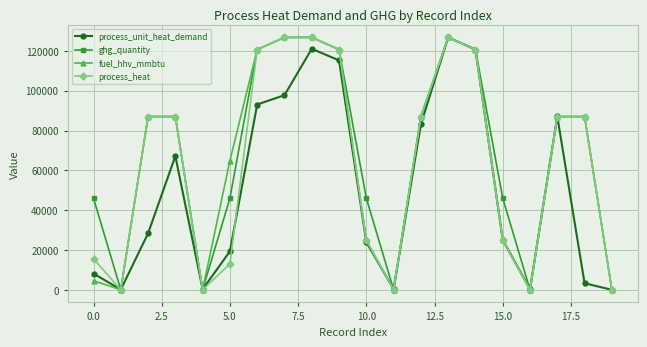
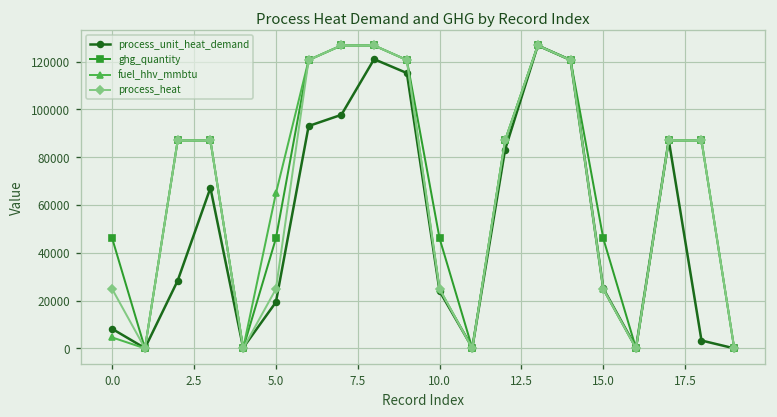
  {
    "process_heat": {
-     "0.0": 16000,
-     "5.0": 13000
+     "0.0": 25000,
+     "5.0": 25000
    }
  }
